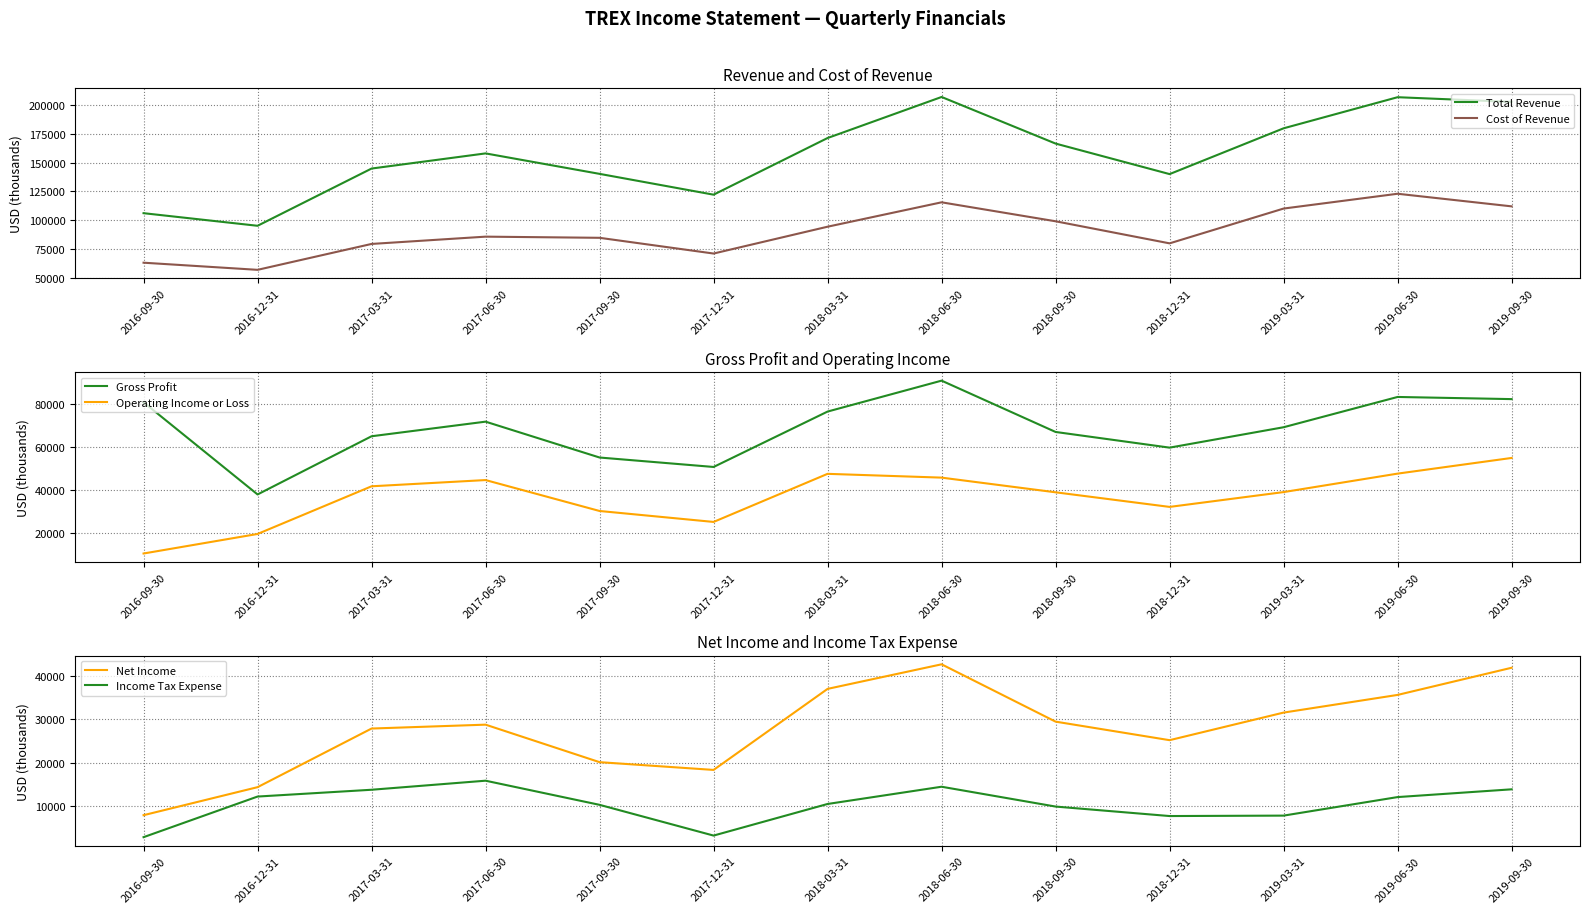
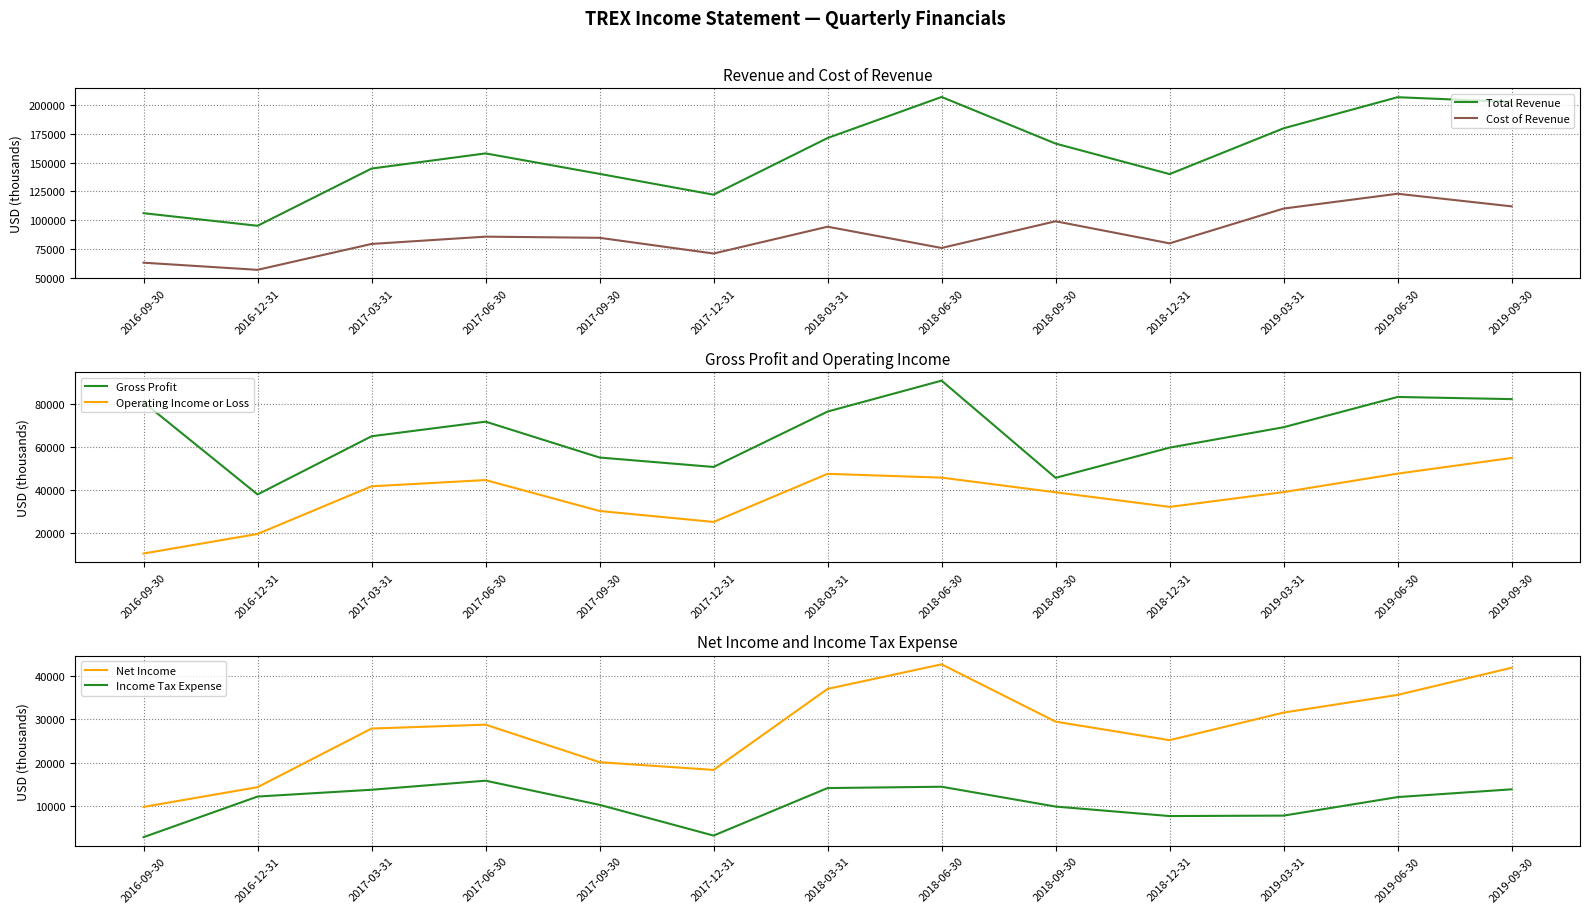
  {
    "Revenue and Cost of Revenue": {
      "Total Revenue": {
        "2016-09-30": 106000,
        "2016-12-31": 95000,
        "2017-03-31": 145000,
        "2017-06-30": 158000,
        "2017-09-30": 140000,
        "2017-12-31": 122000,
        "2018-03-31": 171000,
        "2018-06-30": 207000,
        "2018-09-30": 166000,
        "2018-12-31": 140000,
        "2019-03-31": 180000,
        "2019-06-30": 207000
      },
      "Cost of Revenue": {
        "2016-09-30": 63000,
        "2016-12-31": 57000,
        "2017-03-31": 80000,
        "2017-06-30": 86000,
        "2017-09-30": 85000,
        "2017-12-31": 71000,
        "2018-03-31": 95000,
-       "2018-06-30": 116000,
+       "2018-06-30": 76000,
        "2018-09-30": 99000,
        "2018-12-31": 80000,
        "2019-03-31": 110000,
        "2019-06-30": 123000,
        "2019-09-30": 112000
      }
    },
    "Gross Profit and Operating Income": {
      "Gross Profit": {
        "2016-12-31": 38000,
        "2017-03-31": 65000,
        "2017-06-30": 72000,
        "2017-09-30": 55000,
        "2017-12-31": 51000,
        "2018-03-31": 77000,
        "2018-06-30": 91000,
-       "2018-09-30": 67000,
+       "2018-09-30": 46000,
        "2018-12-31": 60000,
        "2019-03-31": 69000,
        "2019-06-30": 84000,
        "2019-09-30": 83000
      },
      "Operating Income or Loss": {
        "2016-09-30": 11000,
        "2016-12-31": 20000,
        "2017-03-31": 42000,
        "2017-06-30": 45000,
        "2017-09-30": 30000,
        "2017-12-31": 25000,
        "2018-03-31": 48000,
        "2018-06-30": 46000,
        "2018-09-30": 39000,
        "2018-12-31": 32000,
        "2019-03-31": 39000,
        "2019-06-30": 48000,
        "2019-09-30": 55000
      }
    },
    "Net Income and Income Tax Expense": {
      "Net Income": {
-       "2016-09-30": 8000,
+       "2016-09-30": 10000,
        "2016-12-31": 14000,
        "2017-03-31": 28000,
        "2017-06-30": 29000,
        "2017-09-30": 20000,
        "2017-12-31": 18000,
        "2018-03-31": 37000,
        "2018-06-30": 43000,
        "2018-09-30": 30000,
        "2018-12-31": 25000,
        "2019-03-31": 32000,
        "2019-06-30": 36000,
        "2019-09-30": 42000
      },
      "Income Tax Expense": {
        "2016-09-30": 3000,
        "2016-12-31": 12000,
        "2017-03-31": 14000,
        "2017-06-30": 16000,
        "2017-09-30": 10000,
        "2017-12-31": 3000,
-       "2018-03-31": 10000,
+       "2018-03-31": 14000,
        "2018-06-30": 14000,
        "2018-09-30": 10000,
        "2018-12-31": 8000,
        "2019-03-31": 8000,
        "2019-06-30": 12000,
        "2019-09-30": 14000
      }
    }
  }
